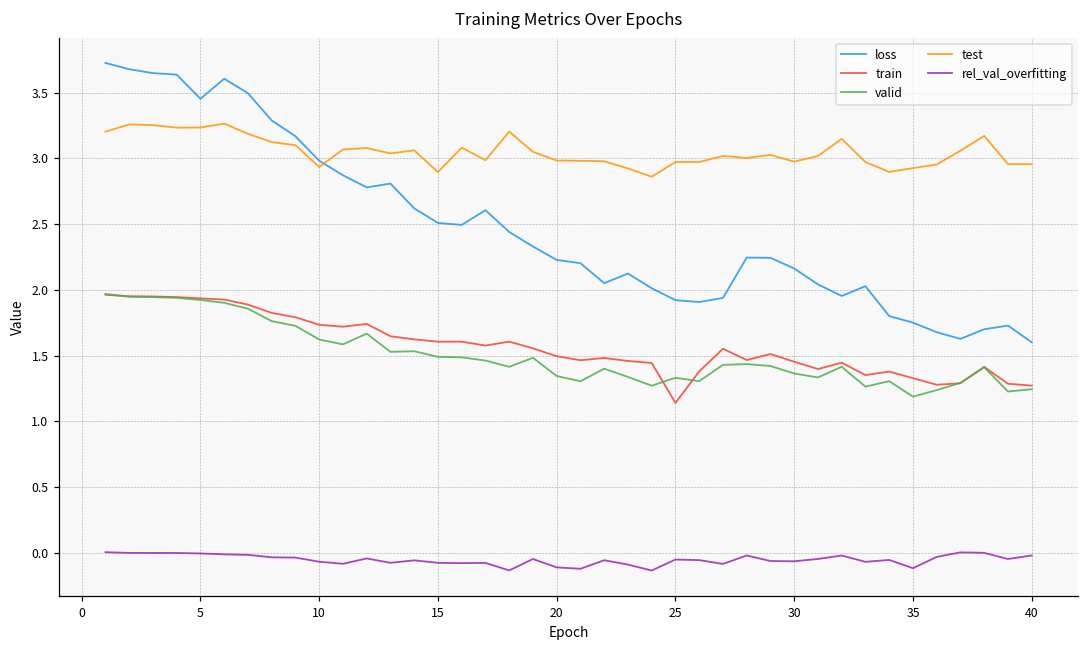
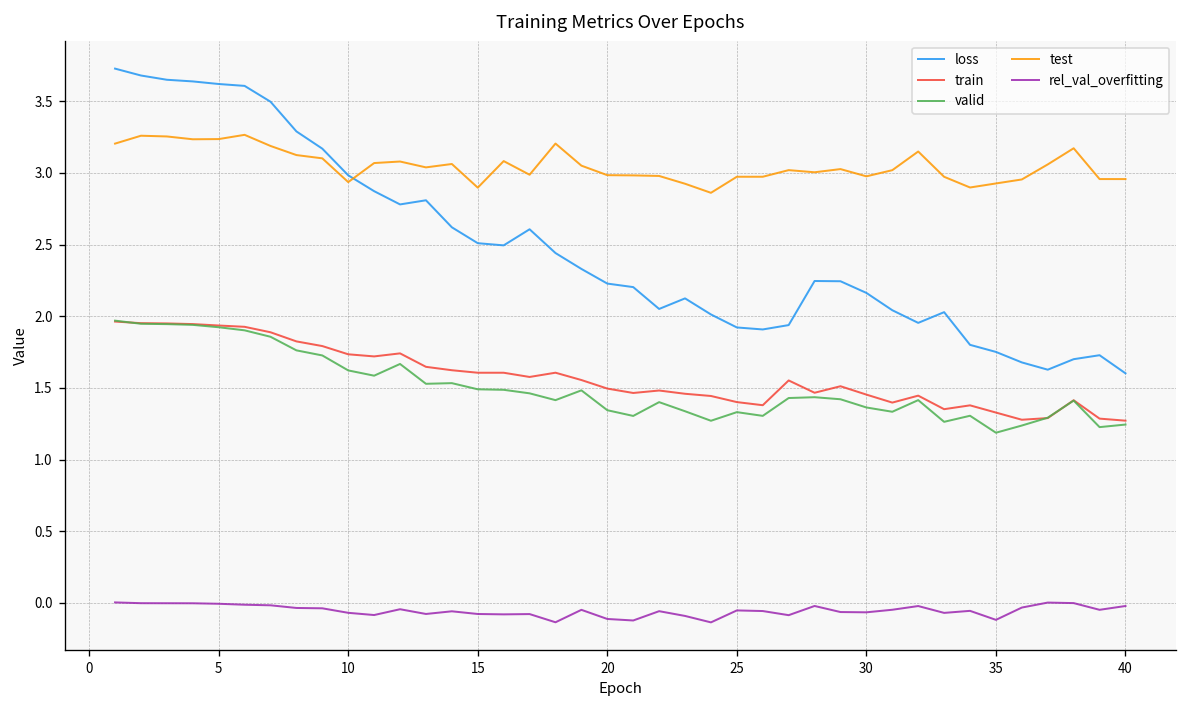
  {
    "loss": {
-     "5": 3.45,
+     "5": 3.62,
      "10": 2.98,
      "15": 2.51,
      "20": 2.23,
      "25": 1.92,
      "30": 2.16,
      "35": 1.75,
      "40": 1.60
    },
    "train": {
      "10": 1.73,
      "15": 1.61,
      "20": 1.50,
-     "25": 1.14,
+     "25": 1.40,
      "30": 1.45,
      "35": 1.33,
      "40": 1.27
    },
    "valid": {
      "10": 1.62,
      "15": 1.49,
      "20": 1.34,
      "25": 1.33,
      "30": 1.36,
      "35": 1.19,
      "40": 1.24
    },
    "test": {
      "5": 3.24,
      "10": 2.94,
      "15": 2.90,
      "20": 2.98,
      "25": 2.97,
      "30": 2.98,
      "35": 2.93,
      "40": 2.96
    },
    "rel_val_overfitting": {
      "5": -0.01,
      "10": -0.07,
      "15": -0.08,
      "20": -0.11,
      "25": -0.05,
      "30": -0.07,
      "35": -0.12,
      "40": -0.02
    }
  }
